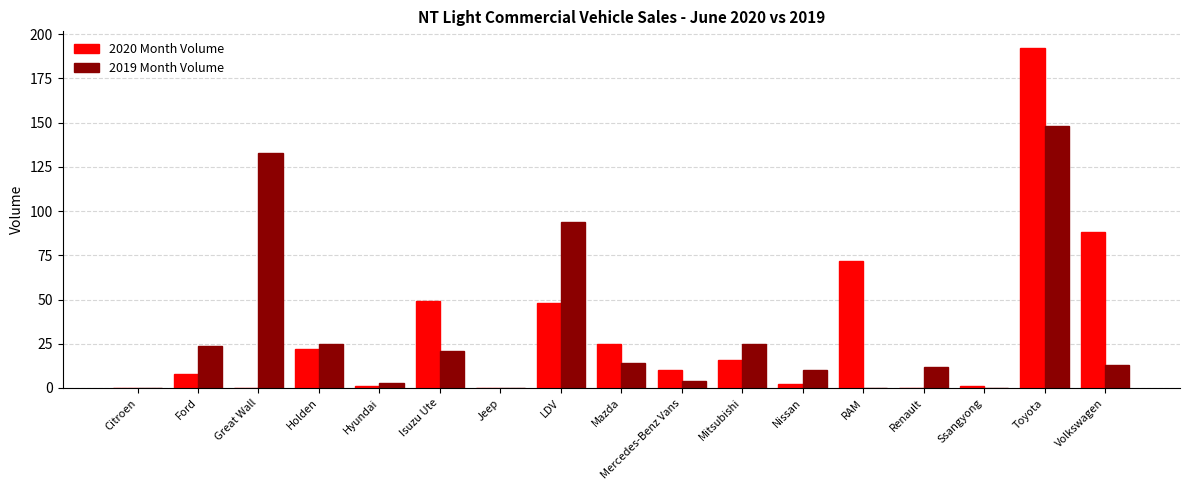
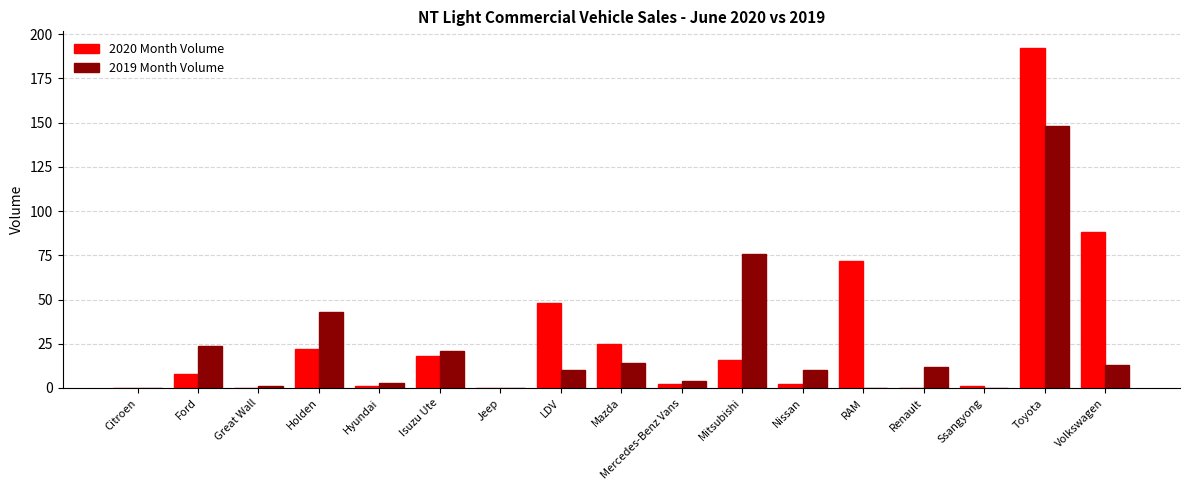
  {
    "2020 Month Volume": {
      "Citroen": 0,
      "Ford": 8,
      "Great Wall": 0,
      "Holden": 22,
-     "Isuzu Ute": 49,
+     "Isuzu Ute": 18,
      "Jeep": 0,
      "LDV": 48,
      "Mazda": 25,
-     "Mercedes-Benz Vans": 10,
+     "Mercedes-Benz Vans": 2,
      "Mitsubishi": 16,
      "Nissan": 2,
      "RAM": 72,
      "Renault": 0,
      "Toyota": 192,
      "Volkswagen": 88
    },
    "2019 Month Volume": {
      "Citroen": 0,
      "Ford": 24,
-     "Great Wall": 133,
-     "Holden": 25,
+     "Great Wall": 1,
+     "Holden": 43,
      "Hyundai": 3,
      "Isuzu Ute": 21,
      "Jeep": 0,
-     "LDV": 94,
+     "LDV": 10,
      "Mazda": 14,
      "Mercedes-Benz Vans": 4,
-     "Mitsubishi": 25,
+     "Mitsubishi": 76,
      "Nissan": 10,
      "RAM": 0,
      "Renault": 12,
      "Ssangyong": 0,
      "Toyota": 148,
      "Volkswagen": 13
    }
  }
